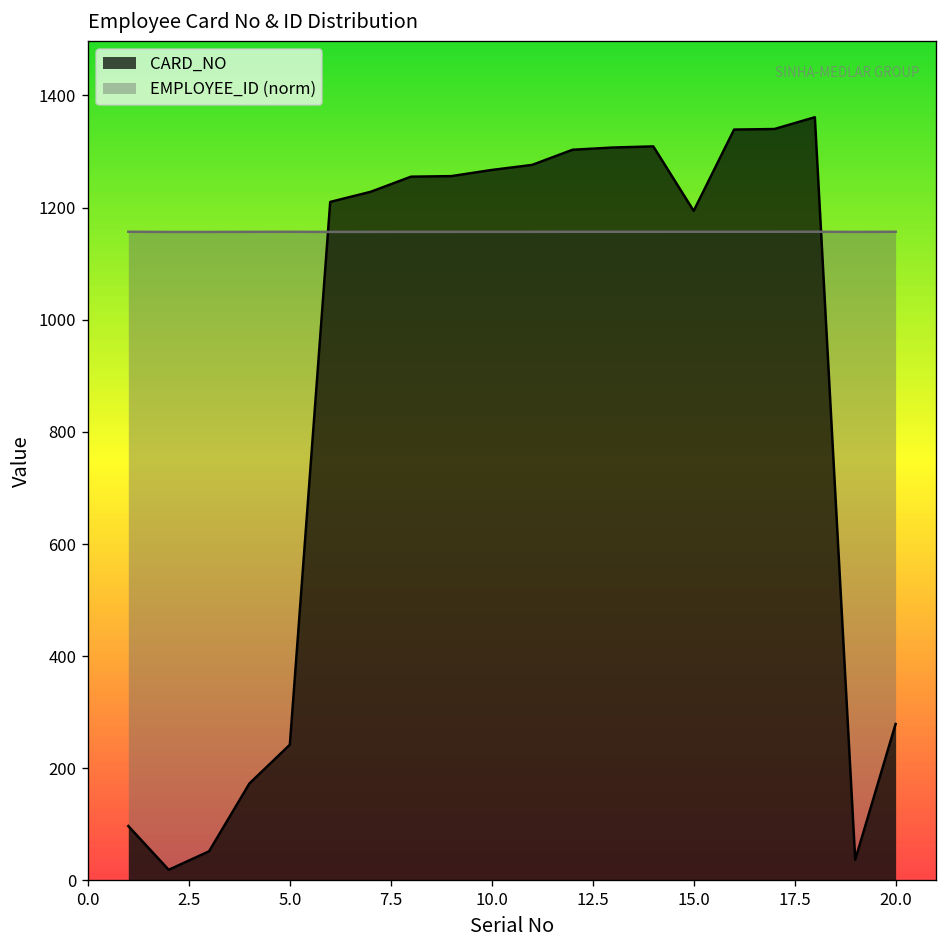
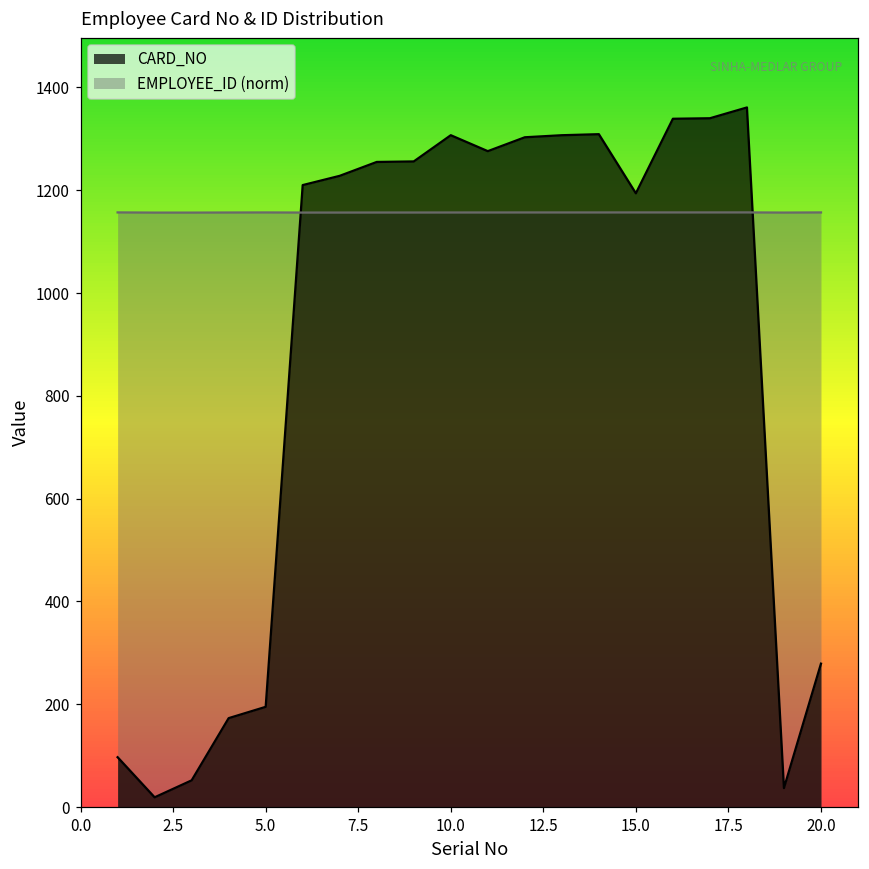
  {
    "CARD_NO": {
-     "5.0": 240,
-     "10.0": 1270,
+     "5.0": 200,
+     "10.0": 1310,
      "15.0": 1190,
      "20.0": 280
    },
    "EMPLOYEE_ID (norm)": {
      "5.0": 1160,
      "10.0": 1160,
      "15.0": 1160,
      "20.0": 1160
    }
  }
